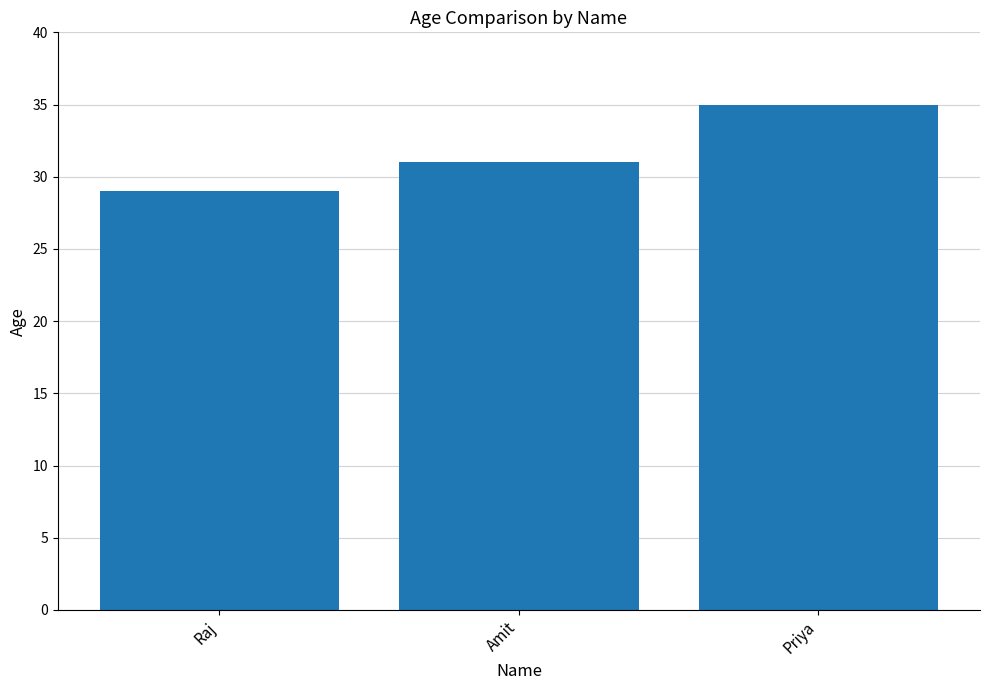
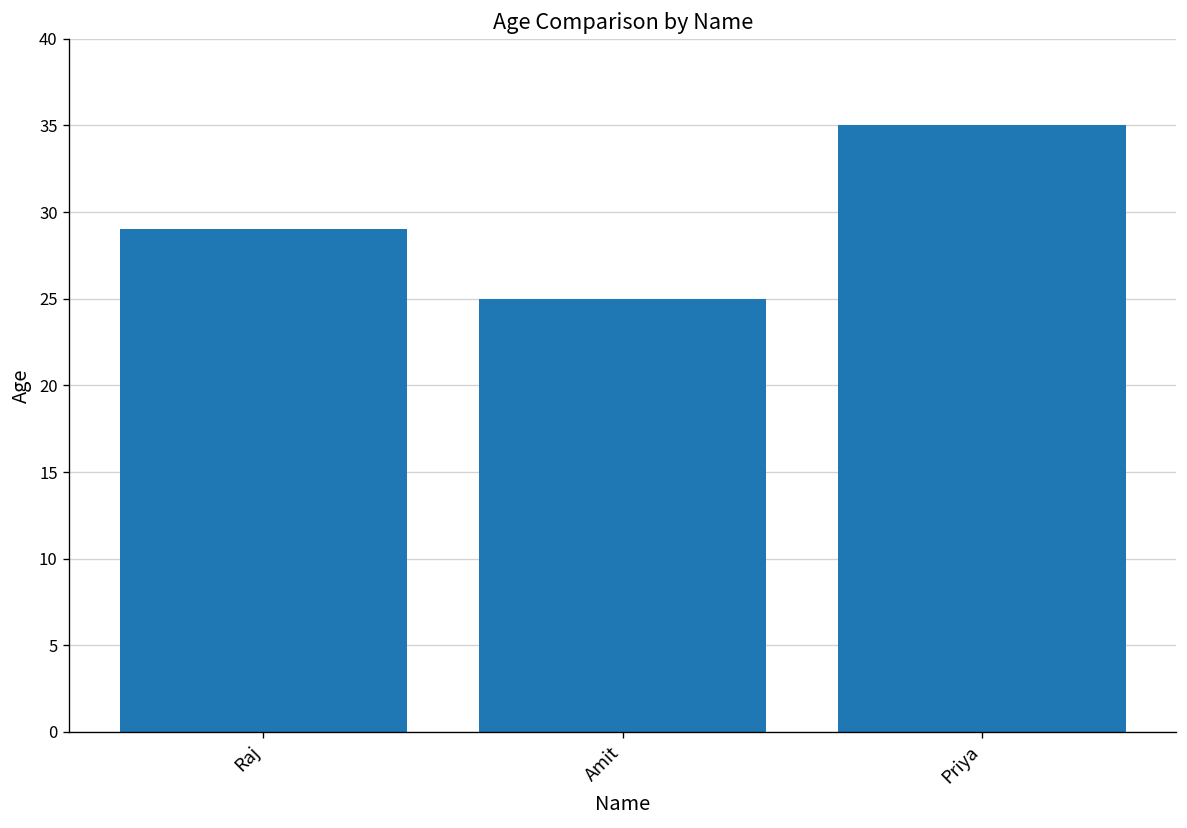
  {
    "Raj": 29,
-   "Amit": 31,
+   "Amit": 25,
    "Priya": 35
  }
